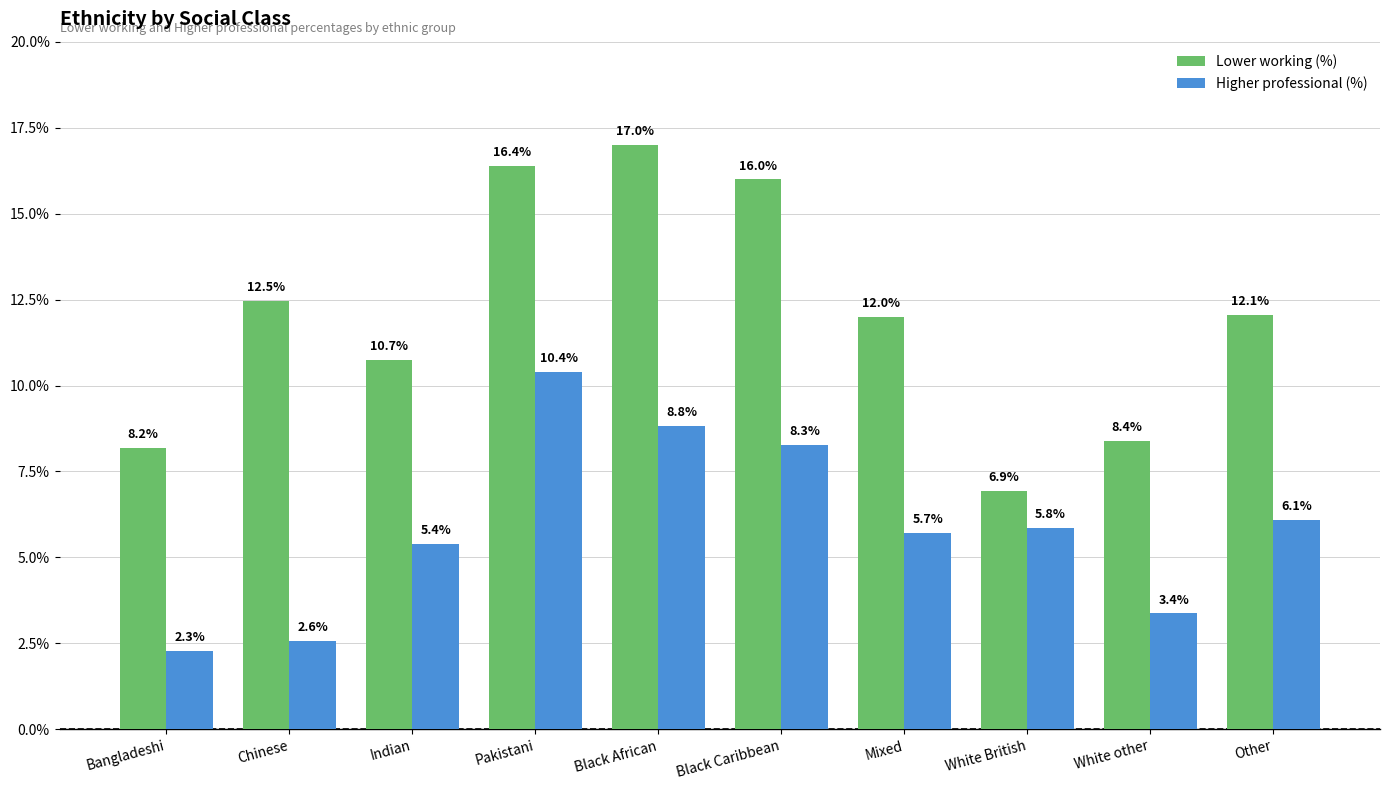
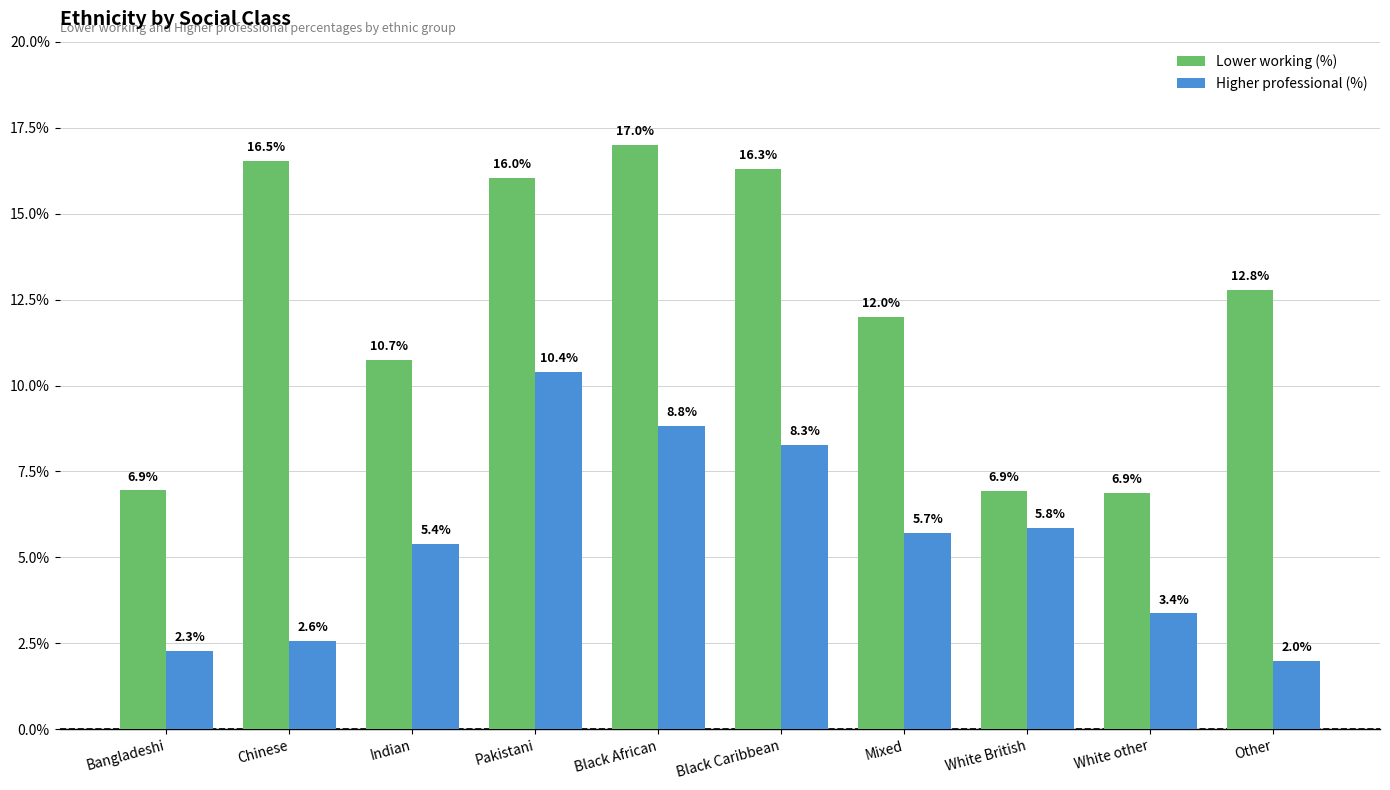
  {
    "Lower working (%)": {
-     "Bangladeshi": "8.2%",
-     "Chinese": "12.5%",
+     "Bangladeshi": "6.9%",
+     "Chinese": "16.5%",
      "Indian": "10.7%",
-     "Pakistani": "16.4%",
+     "Pakistani": "16.0%",
      "Black African": "17.0%",
-     "Black Caribbean": "16.0%",
+     "Black Caribbean": "16.3%",
      "Mixed": "12.0%",
      "White British": "6.9%",
-     "White other": "8.4%",
-     "Other": "12.1%"
+     "White other": "6.9%",
+     "Other": "12.8%"
    },
    "Higher professional (%)": {
      "Bangladeshi": "2.3%",
      "Chinese": "2.6%",
      "Indian": "5.4%",
      "Pakistani": "10.4%",
      "Black African": "8.8%",
      "Black Caribbean": "8.3%",
      "Mixed": "5.7%",
      "White British": "5.8%",
      "White other": "3.4%",
-     "Other": "6.1%"
+     "Other": "2.0%"
    }
  }
